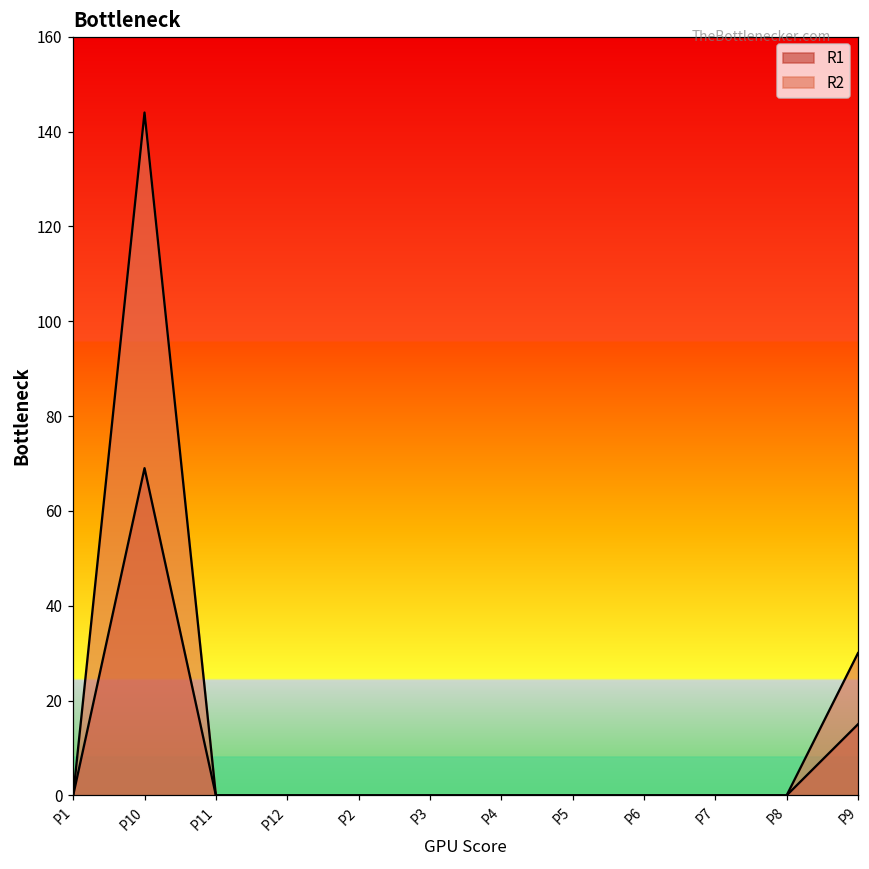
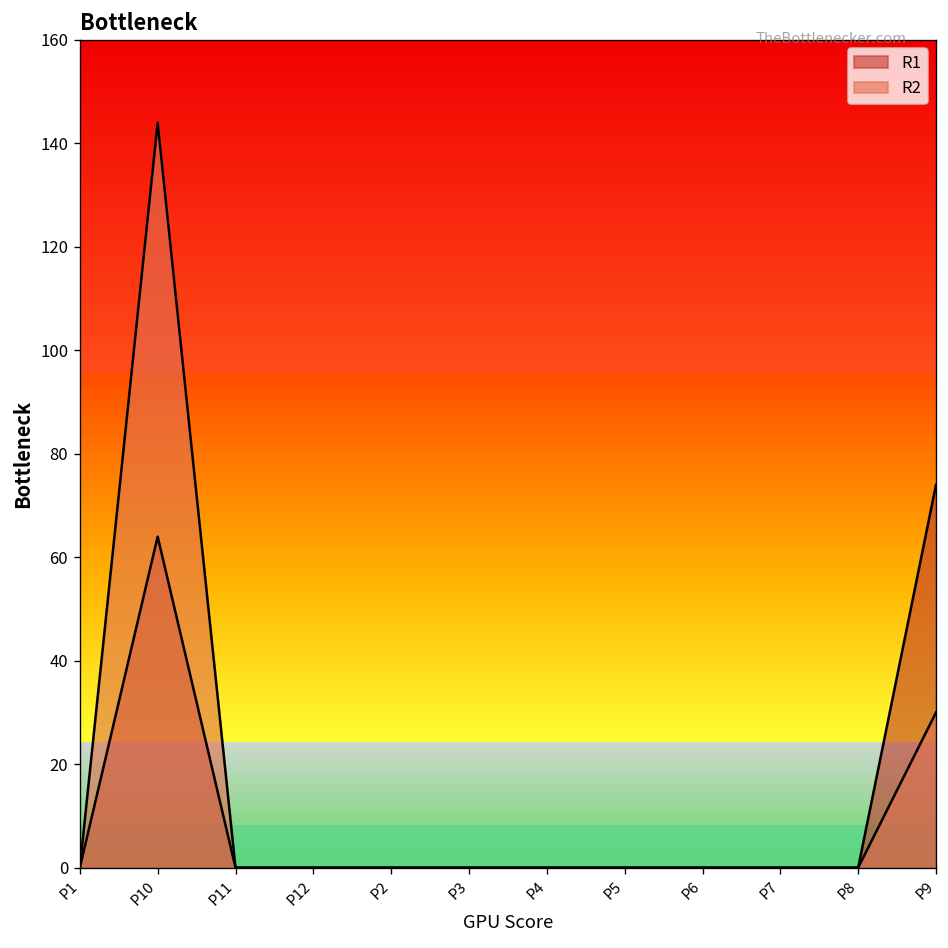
  {
    "R1": {
-     "P10": 69,
-     "P9": 15
+     "P10": 64,
+     "P9": 74
    },
    "R2": {
      "P10": 144,
      "P9": 30
    }
  }
